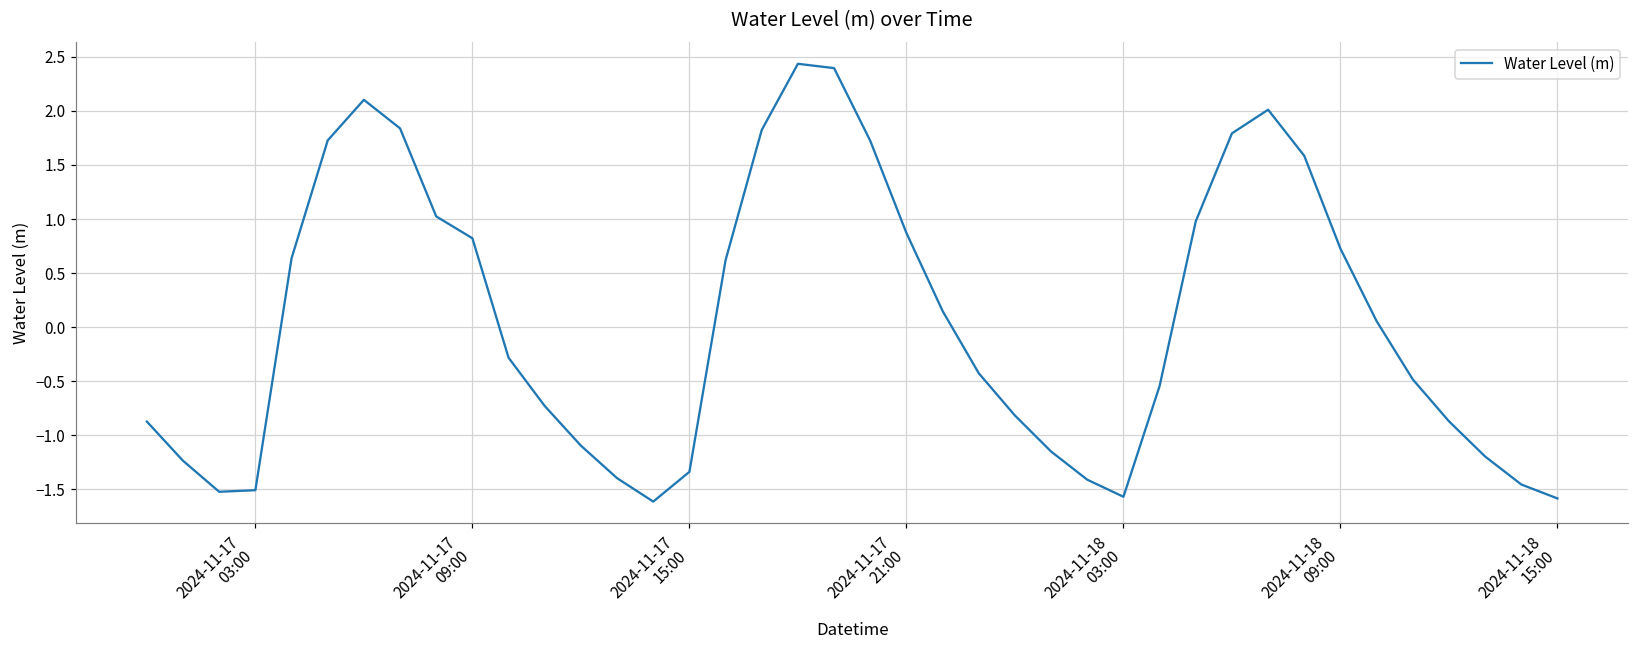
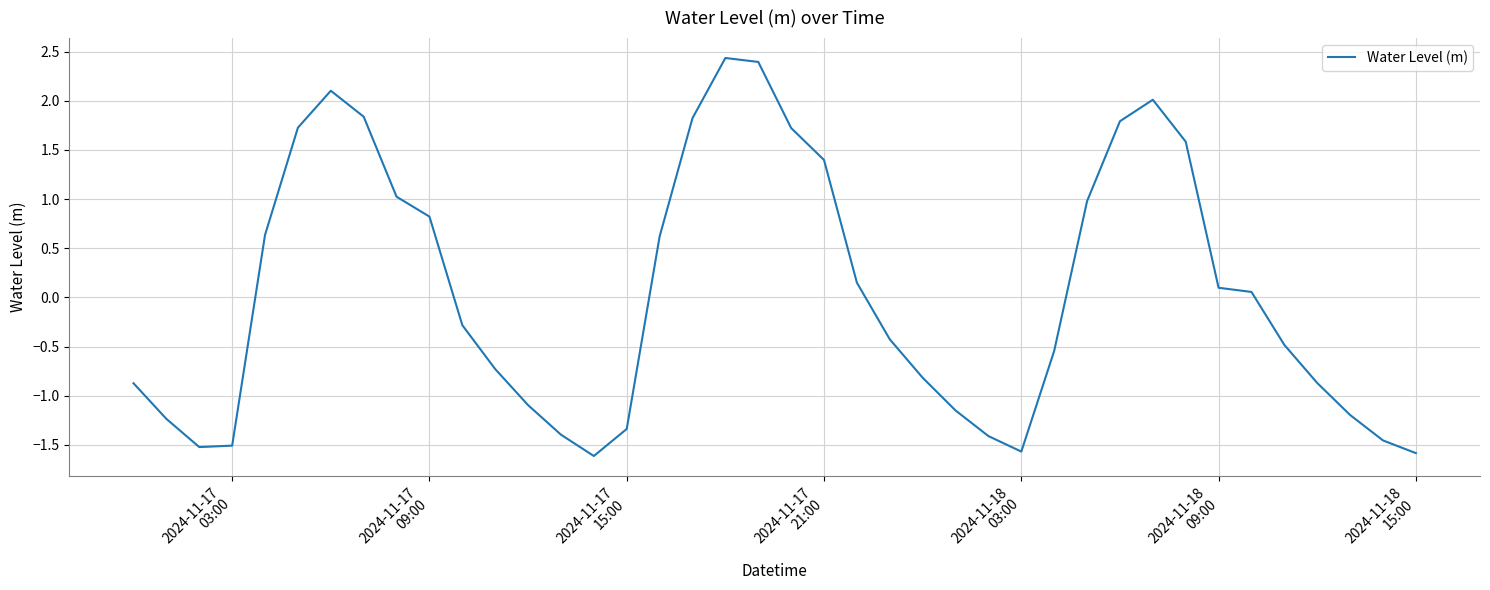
  {
    "2024-11-17 03:00": -1.5,
    "2024-11-17 09:00": 0.8,
    "2024-11-17 15:00": -1.3,
-   "2024-11-17 21:00": 0.9,
+   "2024-11-17 21:00": 1.4,
    "2024-11-18 03:00": -1.6,
-   "2024-11-18 09:00": 0.7,
+   "2024-11-18 09:00": 0.1,
    "2024-11-18 15:00": -1.6
  }
